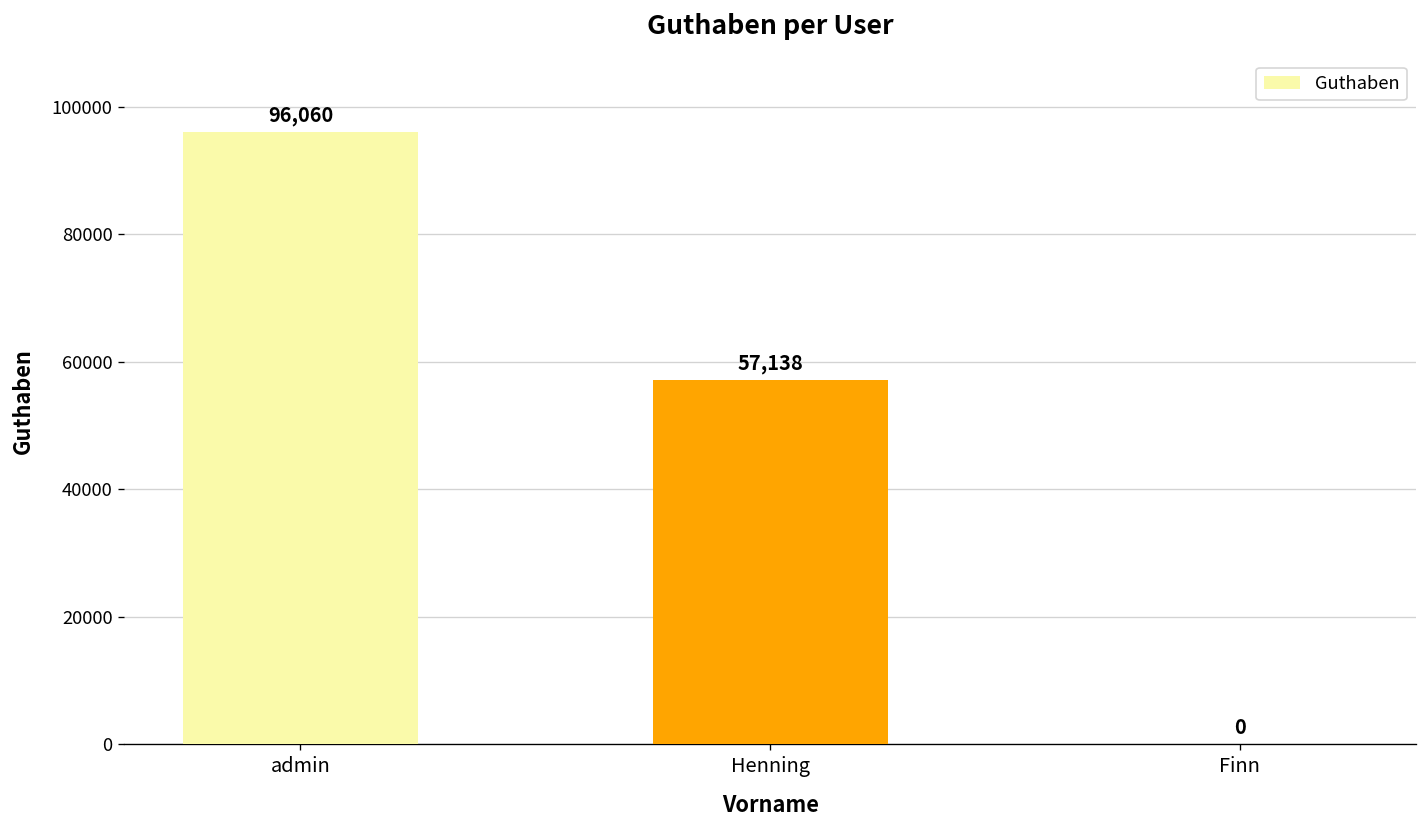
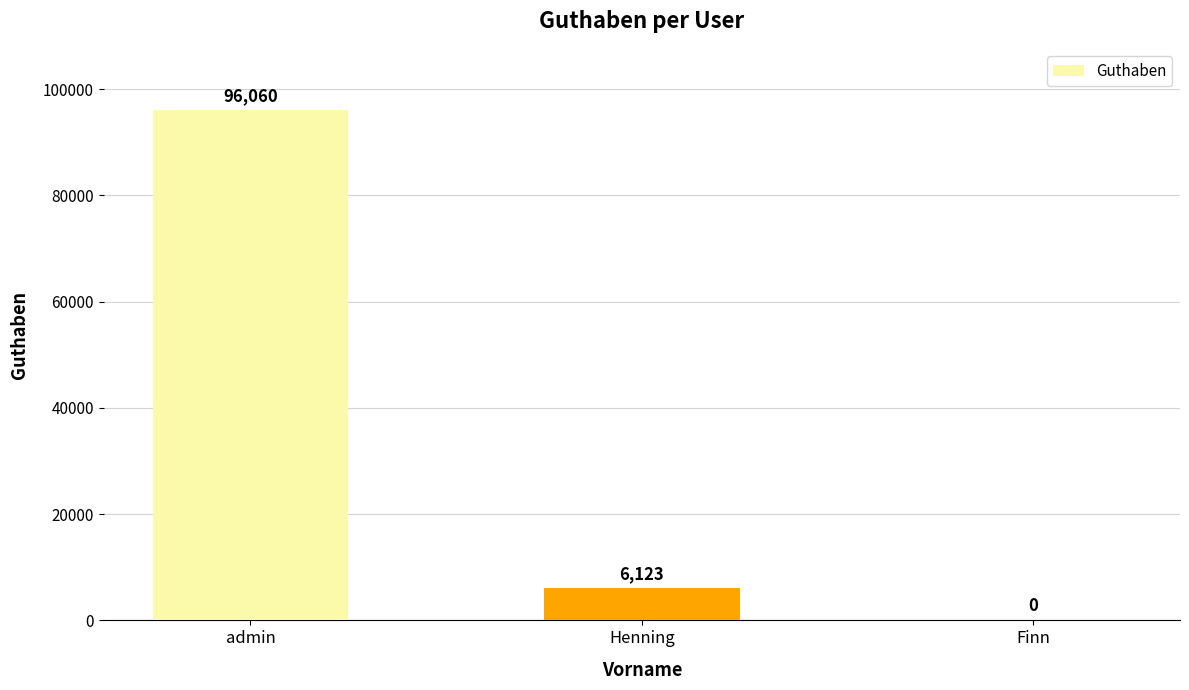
  {
    "admin": "96,060",
-   "Henning": "57,138",
+   "Henning": "6,123",
    "Finn": "0"
  }
